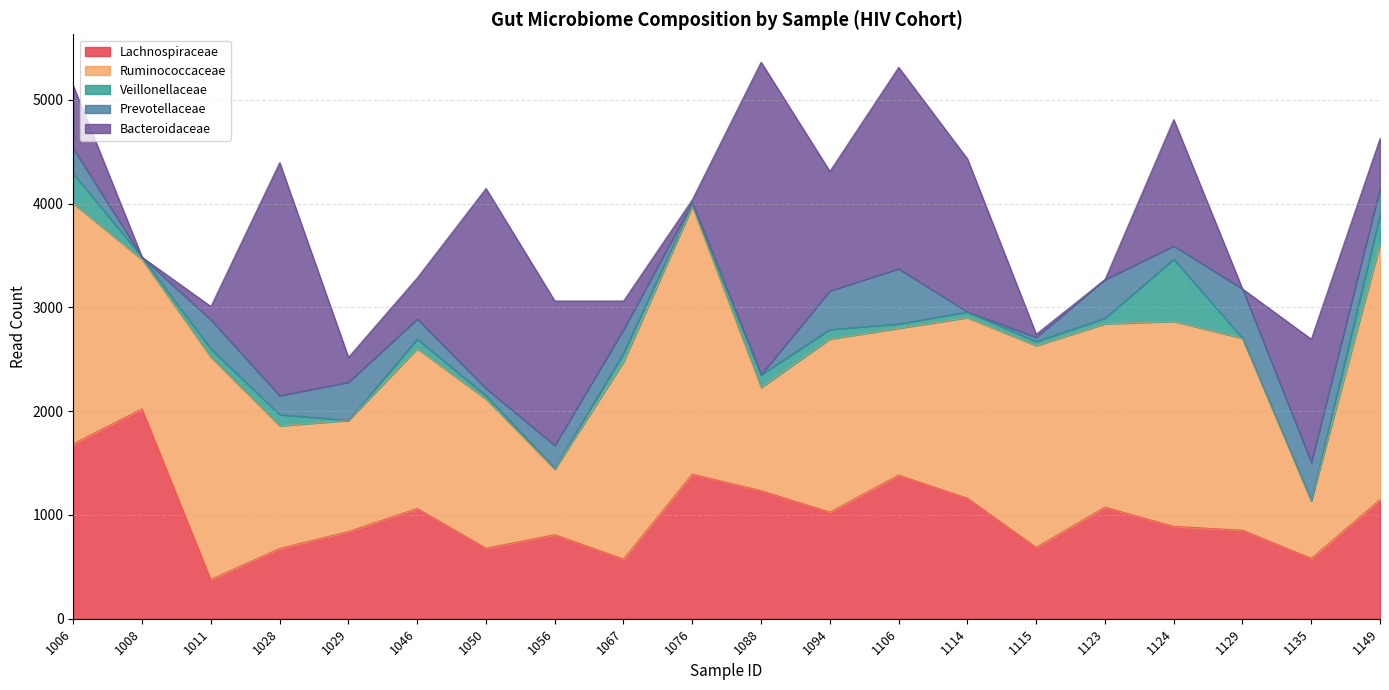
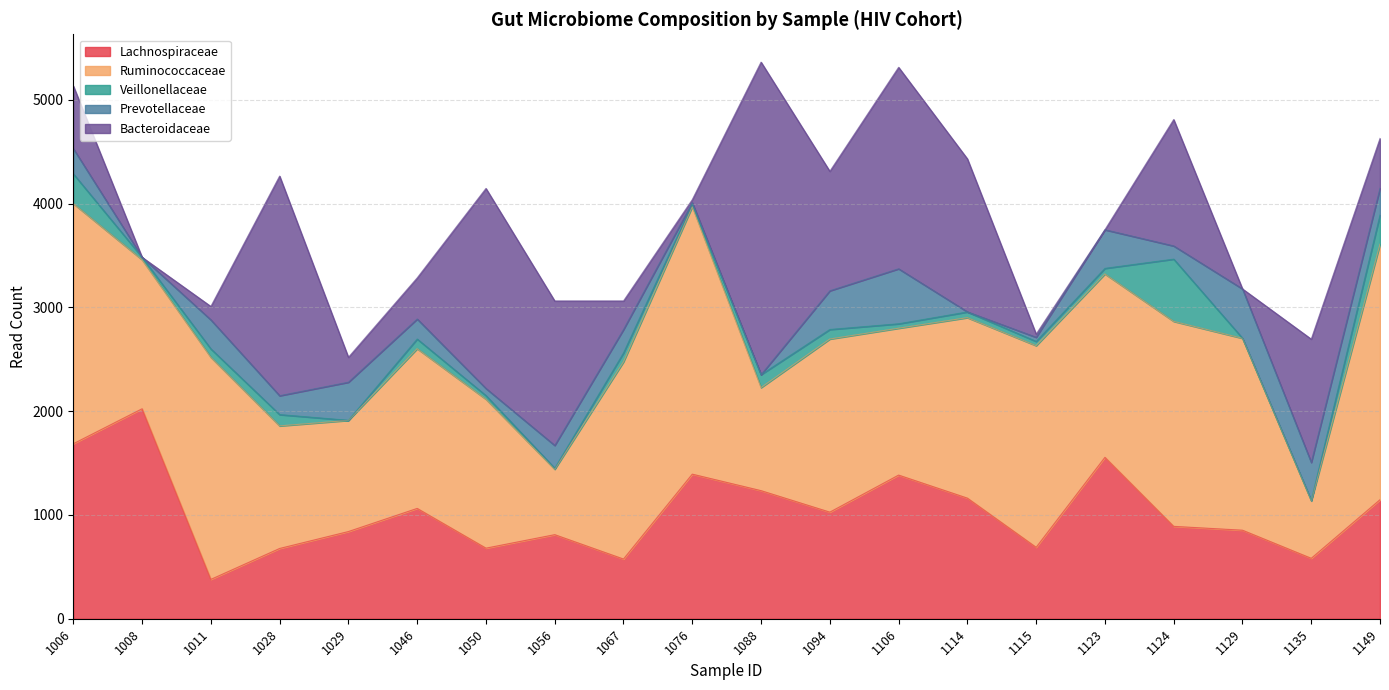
  {
    "Lachnospiraceae": {
      "1006": 1690,
      "1008": 2020,
      "1011": 380,
      "1028": 680,
      "1029": 840,
      "1046": 1060,
      "1050": 680,
      "1056": 810,
      "1067": 580,
      "1076": 1390,
      "1088": 1230,
      "1094": 1030,
      "1106": 1380,
      "1114": 1160,
      "1115": 690,
-     "1123": 1080,
+     "1123": 1560,
      "1124": 890,
      "1129": 850,
      "1135": 580,
      "1149": 1150
    },
    "Ruminococcaceae": {
      "1006": 2310,
      "1011": 2140,
      "1028": 1180,
      "1046": 1540,
      "1050": 1440,
      "1067": 1900,
      "1088": 990,
      "1094": 1670,
      "1106": 1420,
      "1114": 1740,
      "1115": 1940,
      "1123": 1770,
      "1124": 1980,
      "1149": 2460
    },
    "Bacteroidaceae": {
      "1006": 600,
      "1011": 130,
-     "1028": 2250,
+     "1028": 2120,
      "1029": 240,
      "1046": 400,
      "1050": 1930,
      "1056": 1390,
      "1067": 280,
      "1076": 30,
      "1088": 3010,
      "1094": 1150,
      "1106": 1940,
      "1114": 1470,
      "1115": 30,
      "1124": 1220,
      "1135": 1190,
      "1149": 480
    }
  }
